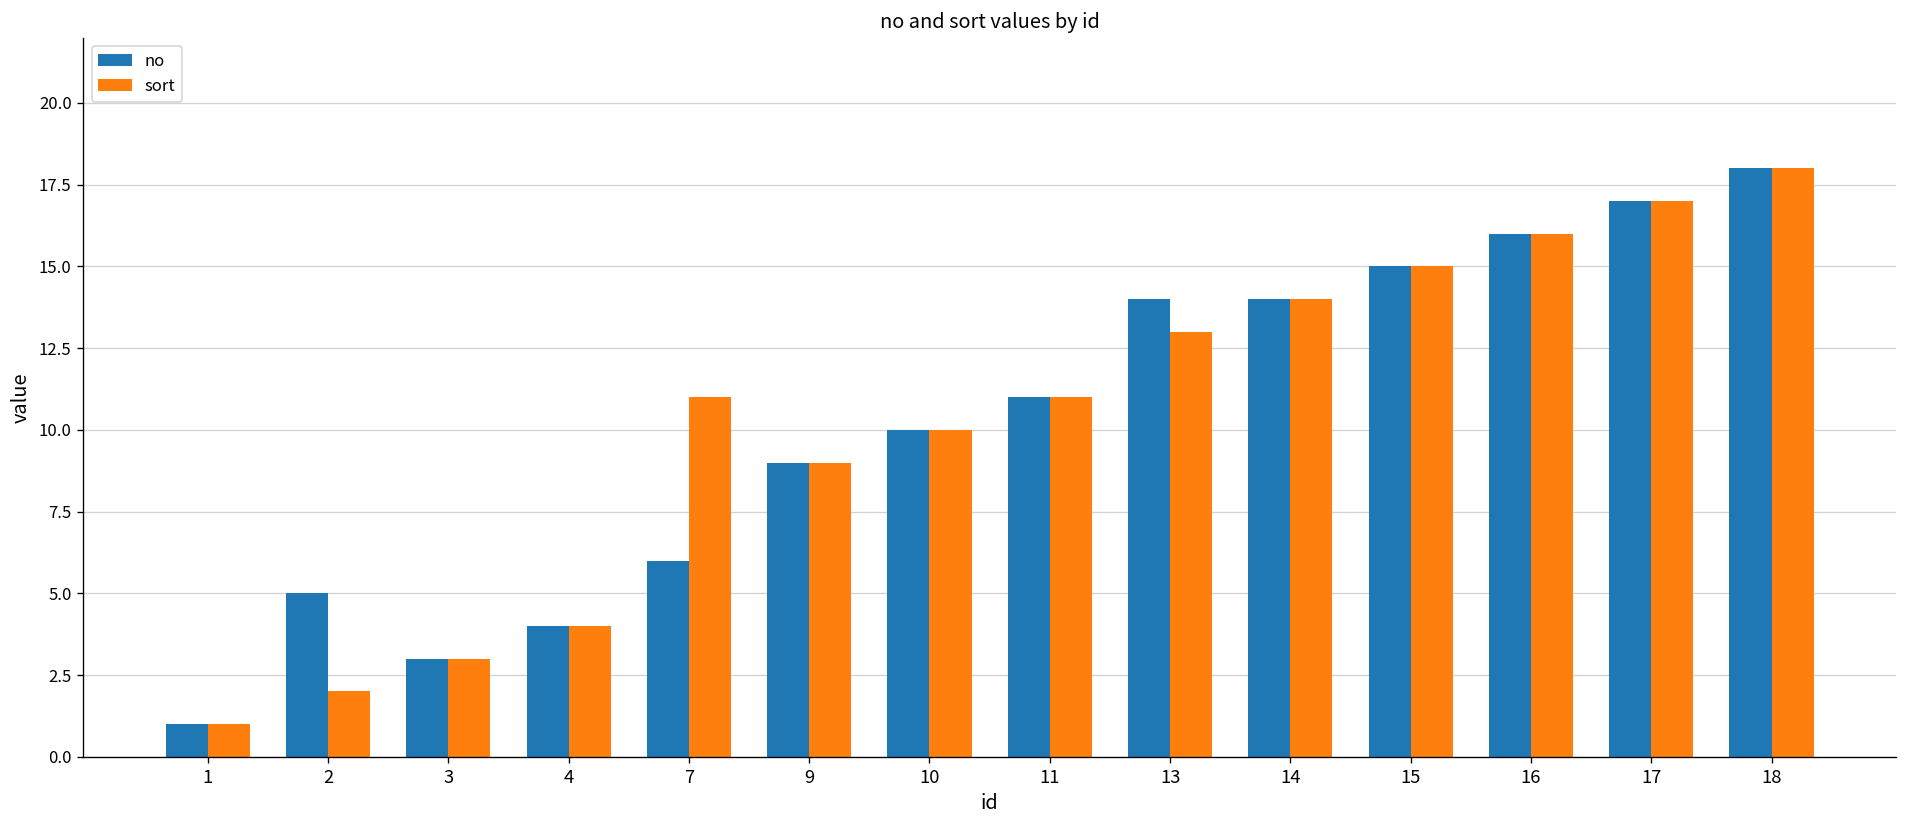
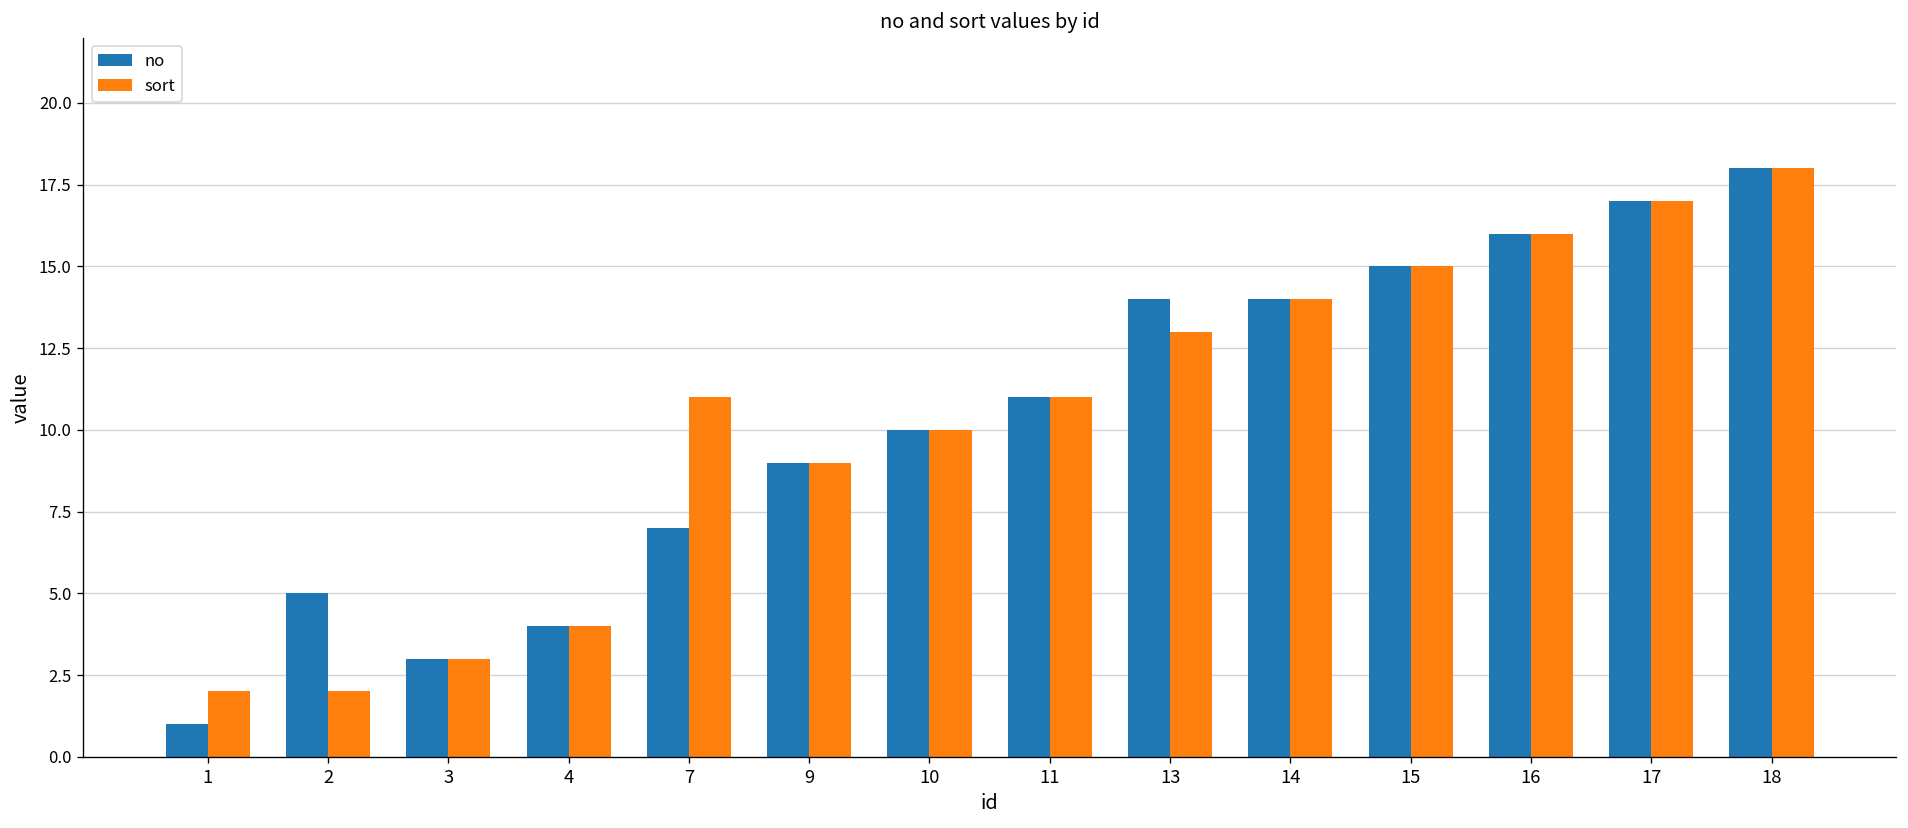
  {
    "no": {
      "1": 1,
      "2": 5,
      "3": 3,
      "4": 4,
-     "7": 6,
+     "7": 7,
      "9": 9,
      "10": 10,
      "11": 11,
      "13": 14,
      "14": 14,
      "15": 15,
      "16": 16,
      "17": 17,
      "18": 18
    },
    "sort": {
-     "1": 1,
+     "1": 2,
      "2": 2,
      "3": 3,
      "4": 4,
      "7": 11,
      "9": 9,
      "10": 10,
      "11": 11,
      "13": 13,
      "14": 14,
      "15": 15,
      "16": 16,
      "17": 17,
      "18": 18
    }
  }
